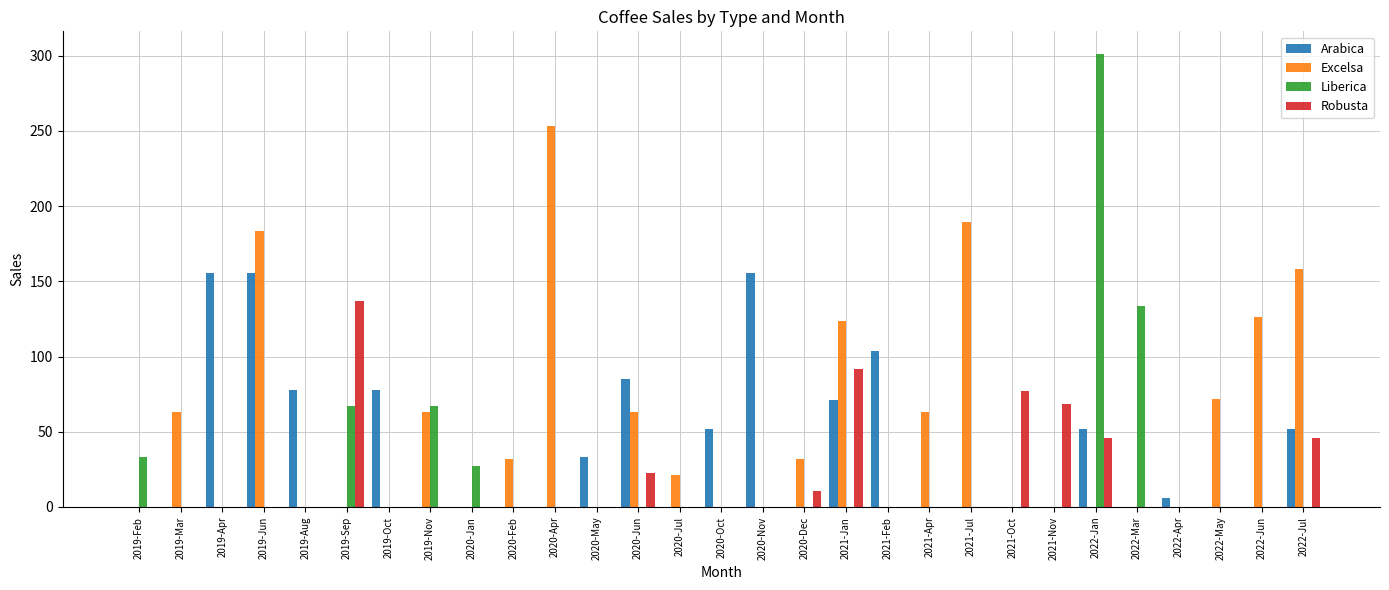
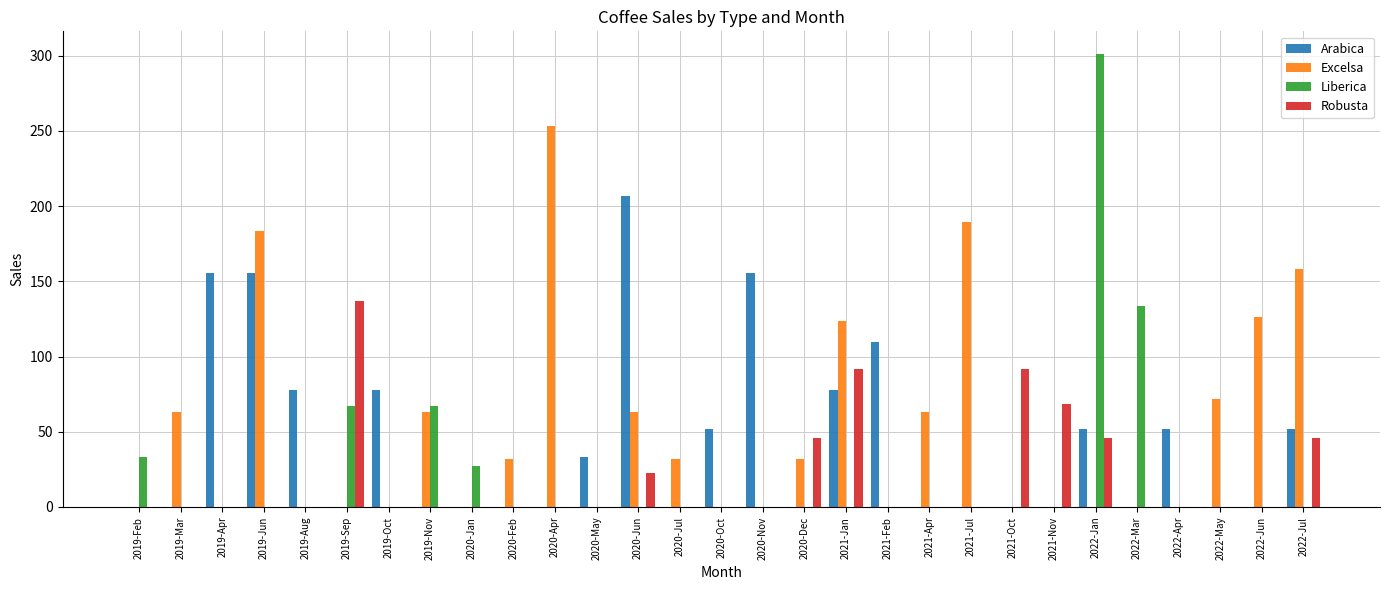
  {
    "Arabica": {
      "2019-Feb": 0,
      "2019-Mar": 0,
      "2019-Apr": 155,
      "2019-Jun": 155,
      "2019-Aug": 78,
      "2019-Sep": 0,
      "2019-Oct": 78,
      "2019-Nov": 0,
      "2020-Jan": 0,
      "2020-Feb": 0,
      "2020-Apr": 0,
      "2020-May": 33,
-     "2020-Jun": 85,
+     "2020-Jun": 207,
      "2020-Jul": 0,
      "2020-Oct": 52,
      "2020-Nov": 155,
      "2020-Dec": 0,
-     "2021-Jan": 71,
-     "2021-Feb": 104,
+     "2021-Jan": 78,
+     "2021-Feb": 110,
      "2021-Apr": 0,
      "2021-Jul": 0,
      "2021-Oct": 0,
      "2021-Nov": 0,
      "2022-Jan": 52,
      "2022-Mar": 0,
-     "2022-Apr": 6,
+     "2022-Apr": 52,
      "2022-May": 0,
      "2022-Jun": 0,
      "2022-Jul": 52
    },
    "Excelsa": {
      "2019-Feb": 0,
      "2019-Mar": 63,
      "2019-Apr": 0,
      "2019-Jun": 184,
      "2019-Aug": 0,
      "2019-Sep": 0,
      "2019-Oct": 0,
      "2019-Nov": 63,
      "2020-Jan": 0,
      "2020-Feb": 32,
      "2020-Apr": 253,
      "2020-May": 0,
      "2020-Jun": 63,
-     "2020-Jul": 21,
+     "2020-Jul": 32,
      "2020-Oct": 0,
      "2020-Nov": 0,
      "2020-Dec": 32,
      "2021-Jan": 124,
      "2021-Feb": 0,
      "2021-Apr": 63,
      "2021-Jul": 190,
      "2021-Oct": 0,
      "2021-Nov": 0,
      "2022-Jan": 0,
      "2022-Mar": 0,
      "2022-Apr": 0,
      "2022-May": 72,
      "2022-Jun": 127,
      "2022-Jul": 158
    },
    "Liberica": {
      "2019-Feb": 33,
      "2019-Mar": 0,
      "2019-Apr": 0,
      "2019-Jun": 0,
      "2019-Aug": 0,
      "2019-Sep": 67,
      "2019-Oct": 0,
      "2019-Nov": 67,
      "2020-Jan": 28,
      "2020-Feb": 0,
      "2020-Apr": 0,
      "2020-May": 0,
      "2020-Jun": 0,
      "2020-Jul": 0,
      "2020-Oct": 0,
      "2020-Nov": 0,
      "2020-Dec": 0,
      "2021-Jan": 0,
      "2021-Feb": 0,
      "2021-Apr": 0,
      "2021-Jul": 0,
      "2021-Oct": 0,
      "2021-Nov": 0,
      "2022-Jan": 301,
      "2022-Mar": 134,
      "2022-Apr": 0,
      "2022-May": 0,
      "2022-Jun": 0,
      "2022-Jul": 0
    },
    "Robusta": {
      "2019-Feb": 0,
      "2019-Mar": 0,
      "2019-Apr": 0,
      "2019-Jun": 0,
      "2019-Aug": 0,
      "2019-Sep": 137,
      "2019-Oct": 0,
      "2019-Nov": 0,
      "2020-Jan": 0,
      "2020-Feb": 0,
      "2020-Apr": 0,
      "2020-May": 0,
      "2020-Jun": 23,
      "2020-Jul": 0,
      "2020-Oct": 0,
      "2020-Nov": 0,
-     "2020-Dec": 10,
+     "2020-Dec": 46,
      "2021-Jan": 92,
      "2021-Feb": 0,
      "2021-Apr": 0,
      "2021-Jul": 0,
-     "2021-Oct": 77,
+     "2021-Oct": 92,
      "2021-Nov": 69,
      "2022-Jan": 46,
      "2022-Mar": 0,
      "2022-Apr": 0,
      "2022-May": 0,
      "2022-Jun": 0,
      "2022-Jul": 46
    }
  }
